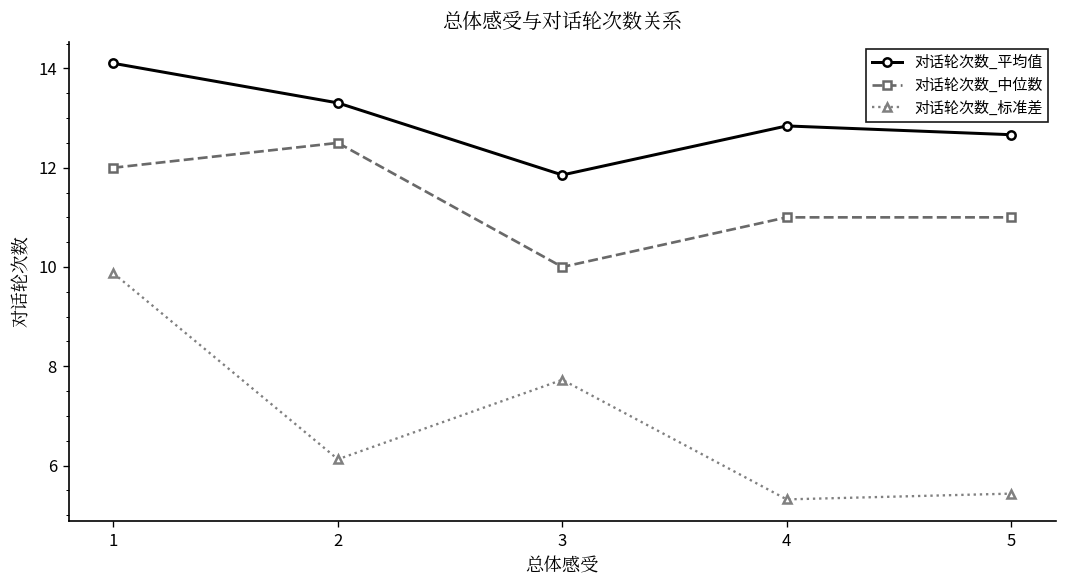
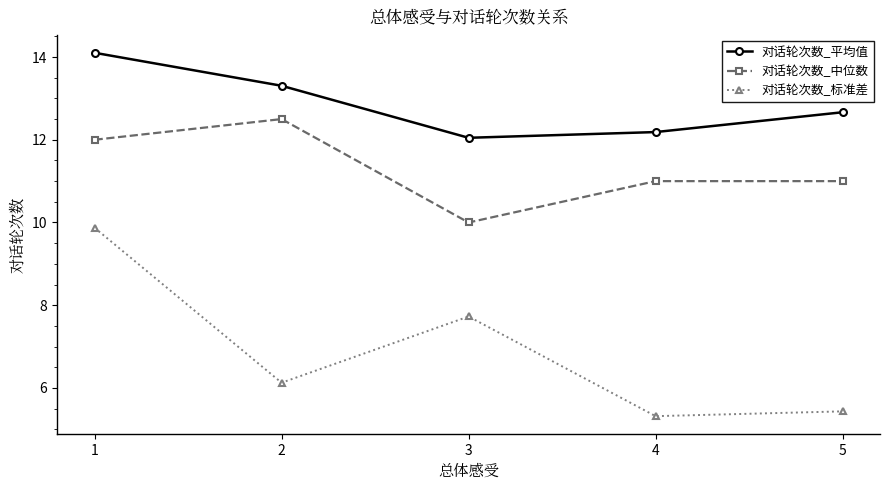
  {
    "对话轮次数_平均值": {
      "1": 14.1,
      "2": 13.3,
-     "3": 11.9,
-     "4": 12.8,
+     "3": 12.0,
+     "4": 12.2,
      "5": 12.7
    }
  }
